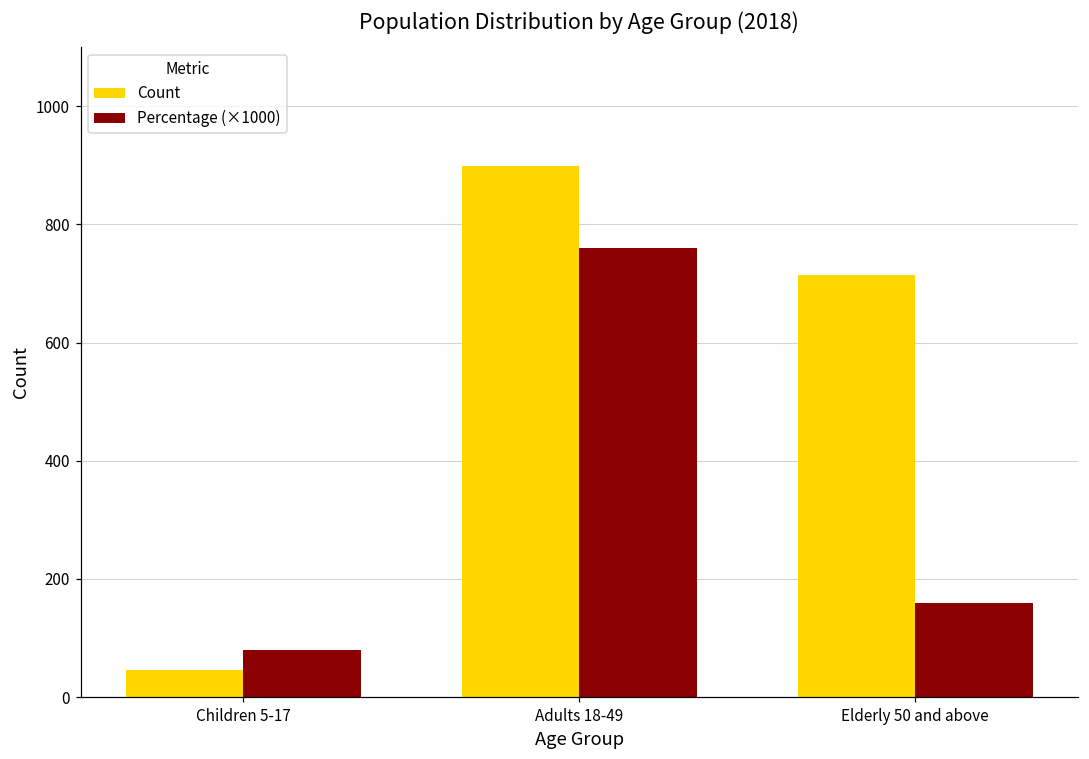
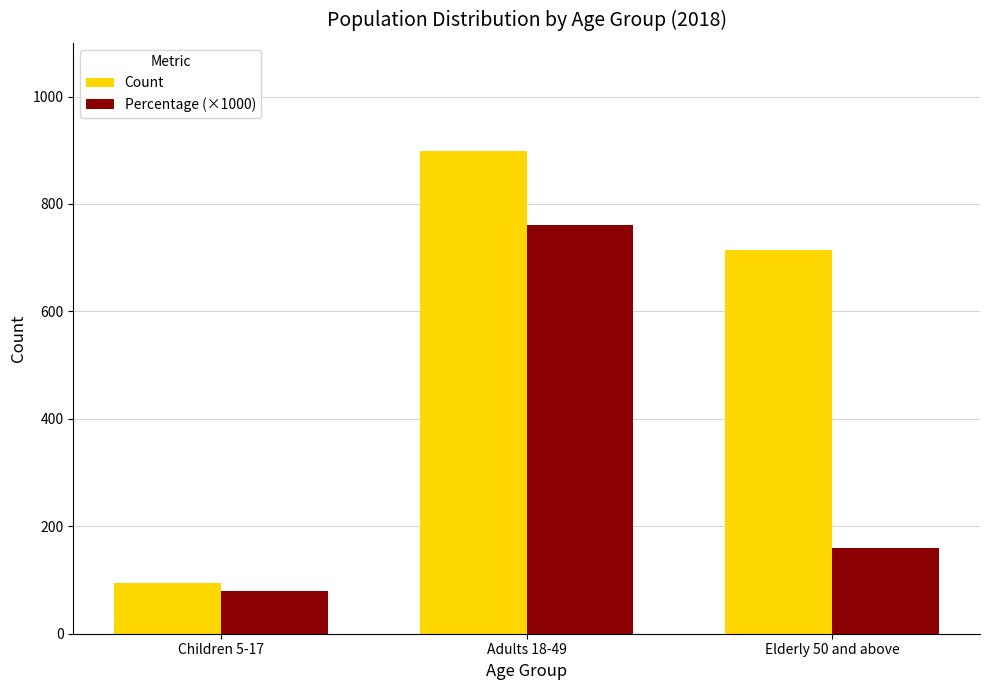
  {
    "Count": {
-     "Children 5-17": 50,
+     "Children 5-17": 90,
      "Adults 18-49": 900,
      "Elderly 50 and above": 720
    },
    "Percentage (×1000)": {
      "Children 5-17": 80,
      "Adults 18-49": 760,
      "Elderly 50 and above": 160
    }
  }
